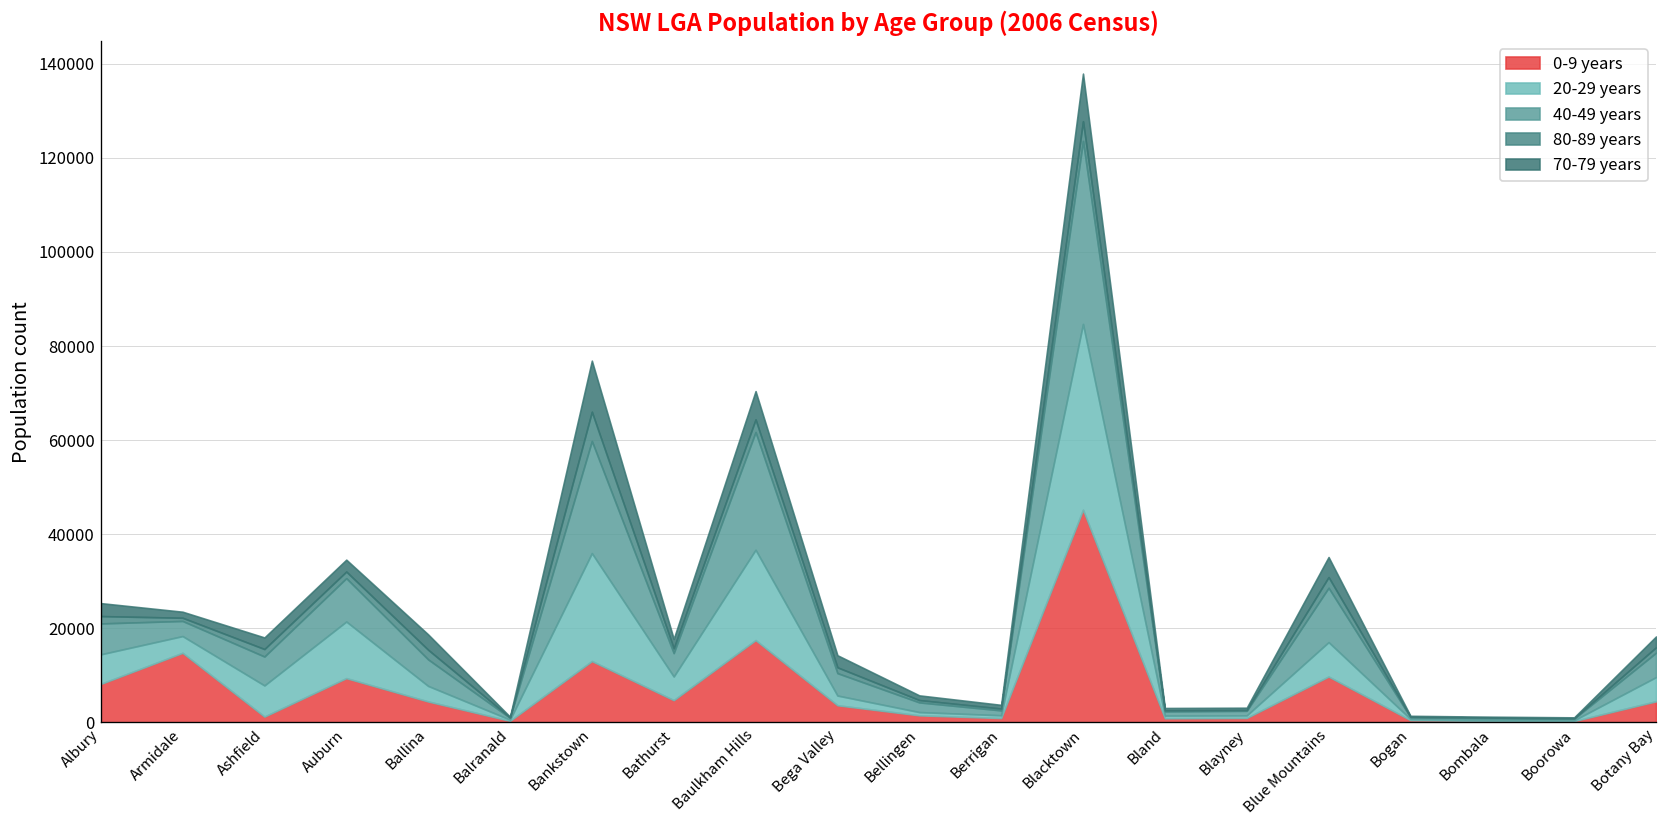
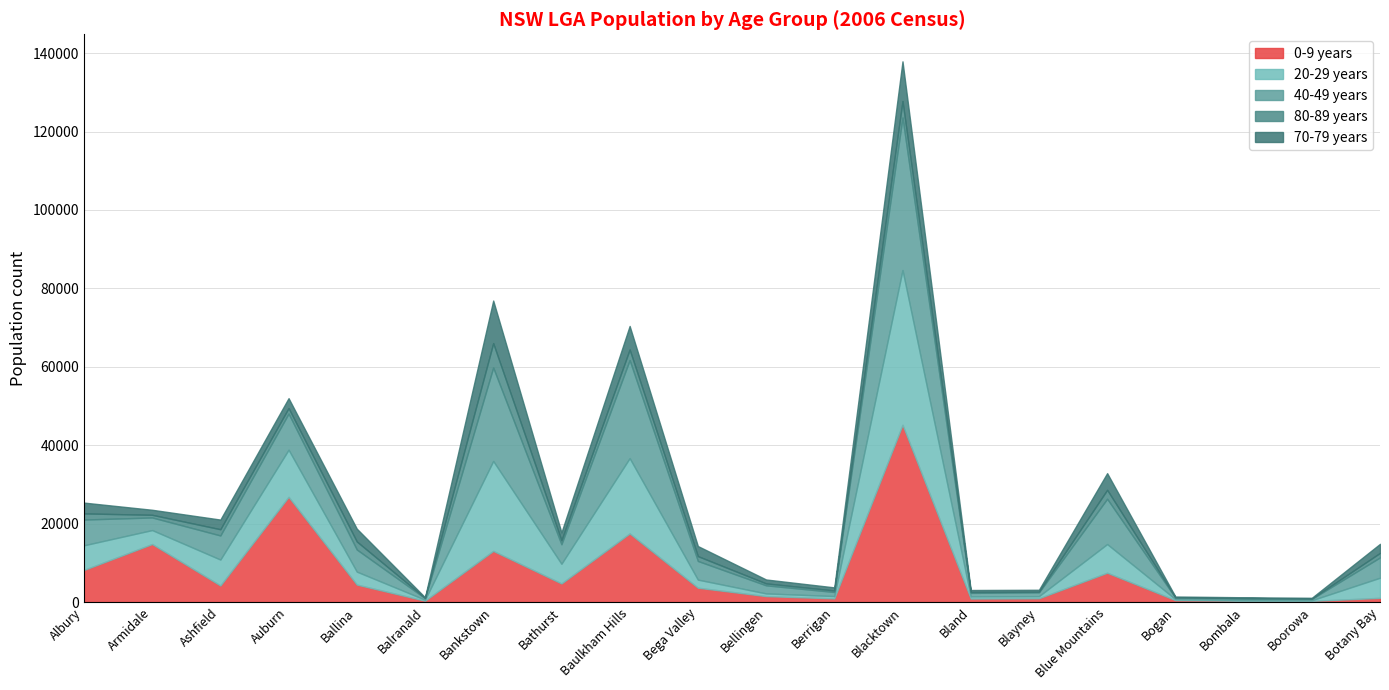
  {
    "0-9 years": {
      "Albury": 8000,
      "Armidale": 15000,
-     "Ashfield": 1000,
-     "Auburn": 9000,
+     "Ashfield": 4000,
+     "Auburn": 27000,
      "Ballina": 4000,
      "Bankstown": 13000,
      "Bathurst": 5000,
      "Baulkham Hills": 17000,
      "Bega Valley": 4000,
      "Bellingen": 2000,
      "Blacktown": 45000,
-     "Blue Mountains": 10000,
-     "Botany Bay": 4000
+     "Blue Mountains": 7000,
+     "Botany Bay": 1000
    }
  }
